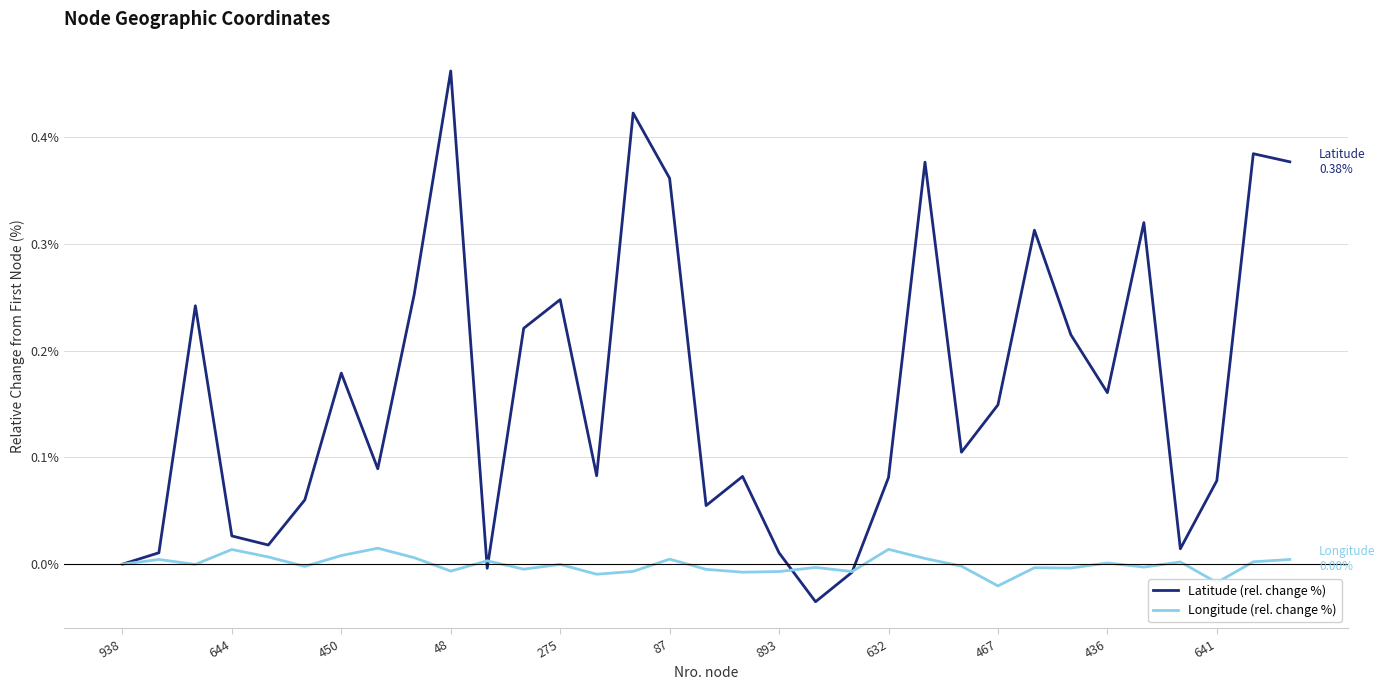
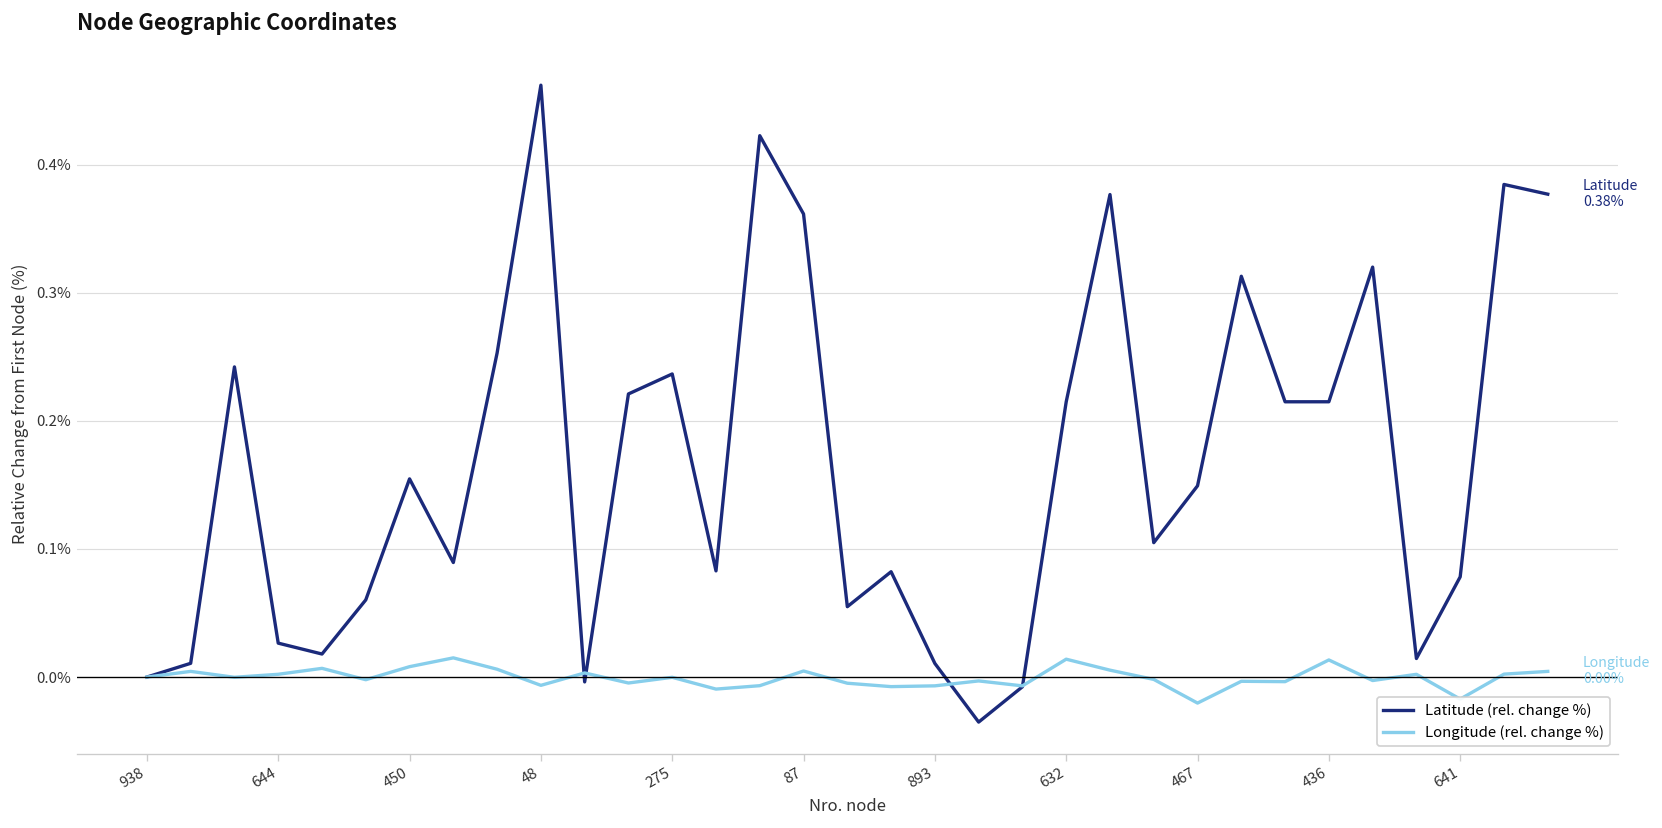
  {
    "Latitude (rel. change %)": {
      "644": "0.026%",
-     "450": "0.179%",
+     "450": "0.155%",
      "48": "0.462%",
-     "275": "0.248%",
+     "275": "0.237%",
      "87": "0.361%",
      "893": "0.011%",
-     "632": "0.081%",
+     "632": "0.215%",
      "467": "0.149%",
-     "436": "0.161%",
+     "436": "0.215%",
      "641": "0.078%"
    },
    "Longitude (rel. change %)": {
-     "644": "0.014%",
+     "644": "0.002%",
      "450": "0.008%",
      "48": "-0.006%",
      "275": "0.000%",
      "87": "0.005%",
      "893": "-0.007%",
      "632": "0.014%",
      "467": "-0.020%",
-     "436": "0.001%"
+     "436": "0.013%"
    }
  }
